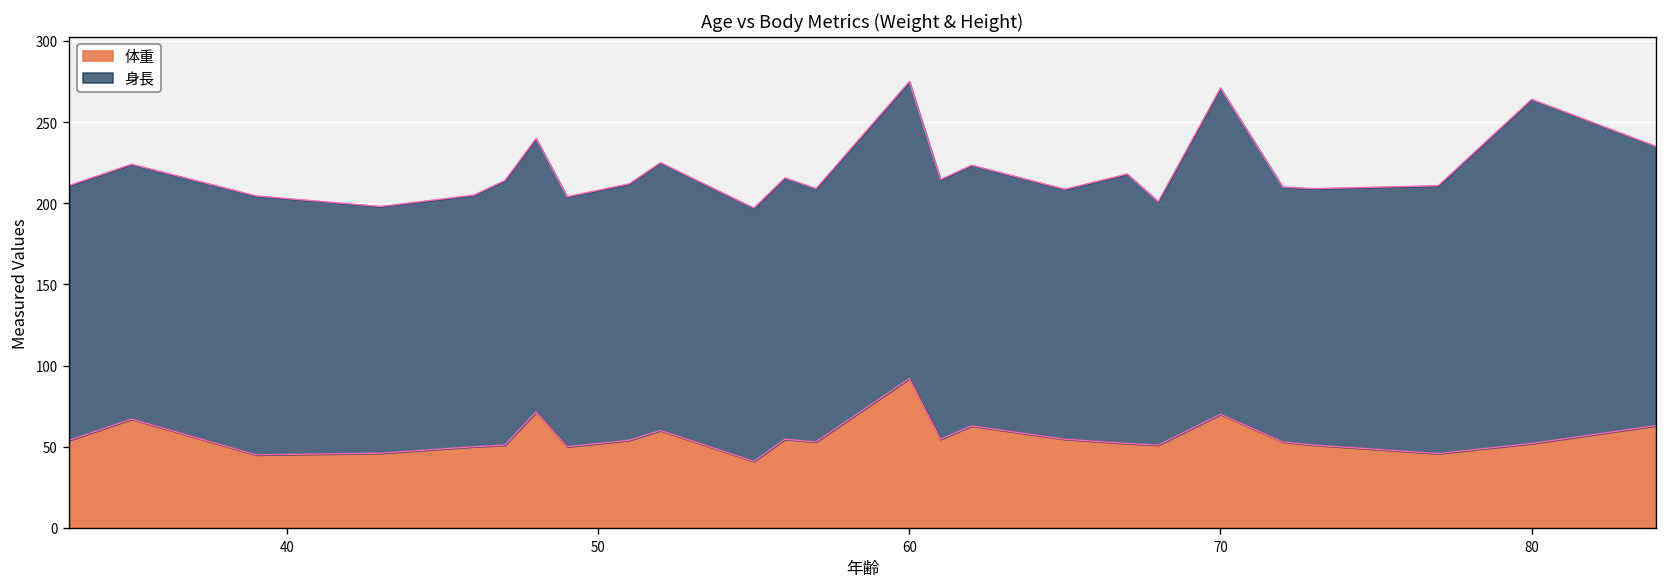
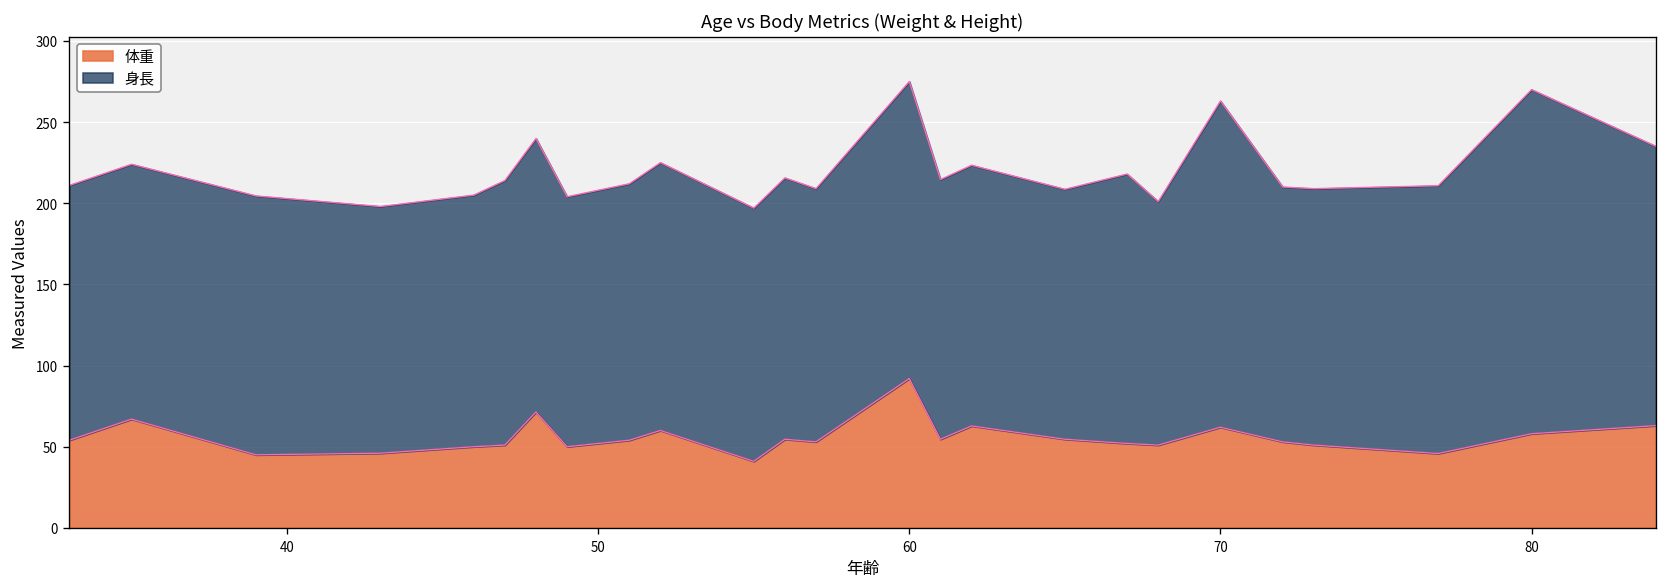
  {
    "体重": {
      "60": 92,
-     "70": 70,
-     "80": 52
+     "70": 62,
+     "80": 58
    },
    "身長": {
      "60": 183,
      "70": 201,
      "80": 212
    }
  }
